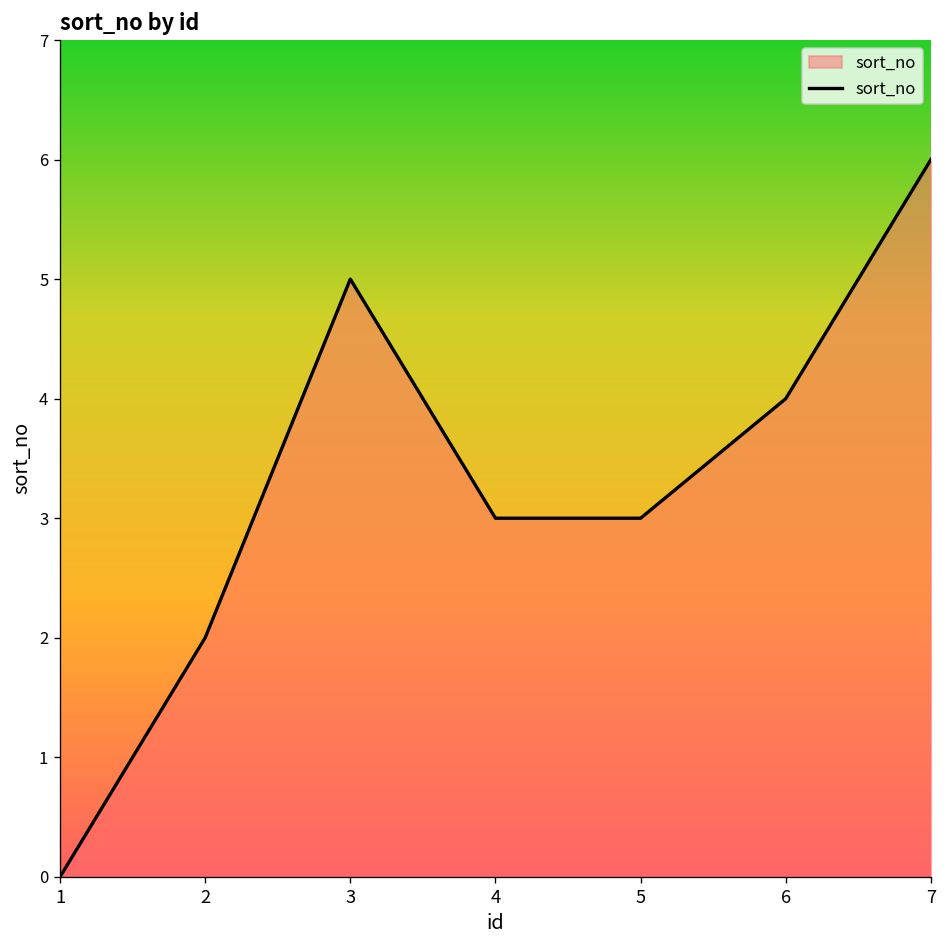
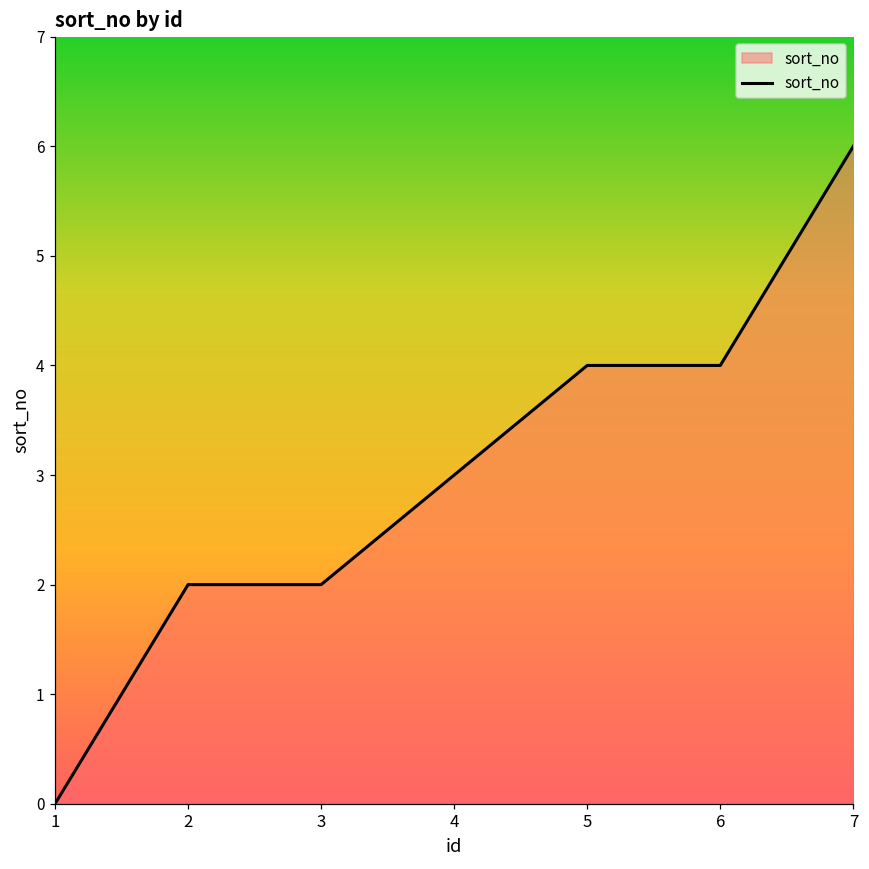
  {
    "1": 0,
    "2": 2,
-   "3": 5,
+   "3": 2,
    "4": 3,
-   "5": 3,
+   "5": 4,
    "6": 4,
    "7": 6
  }
